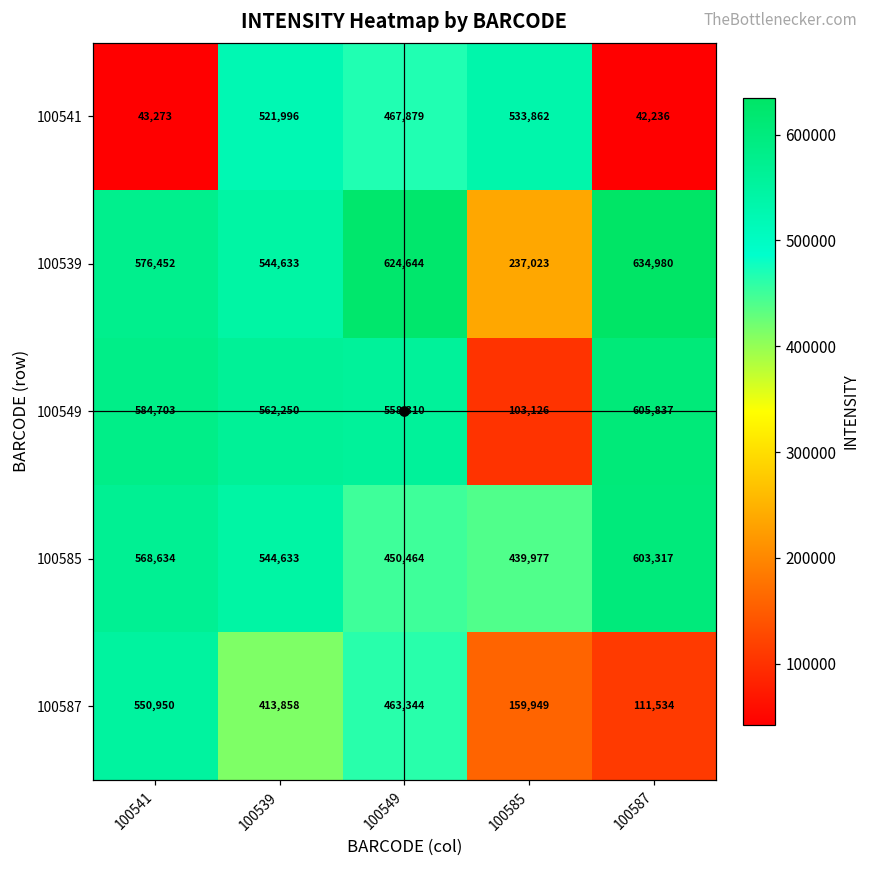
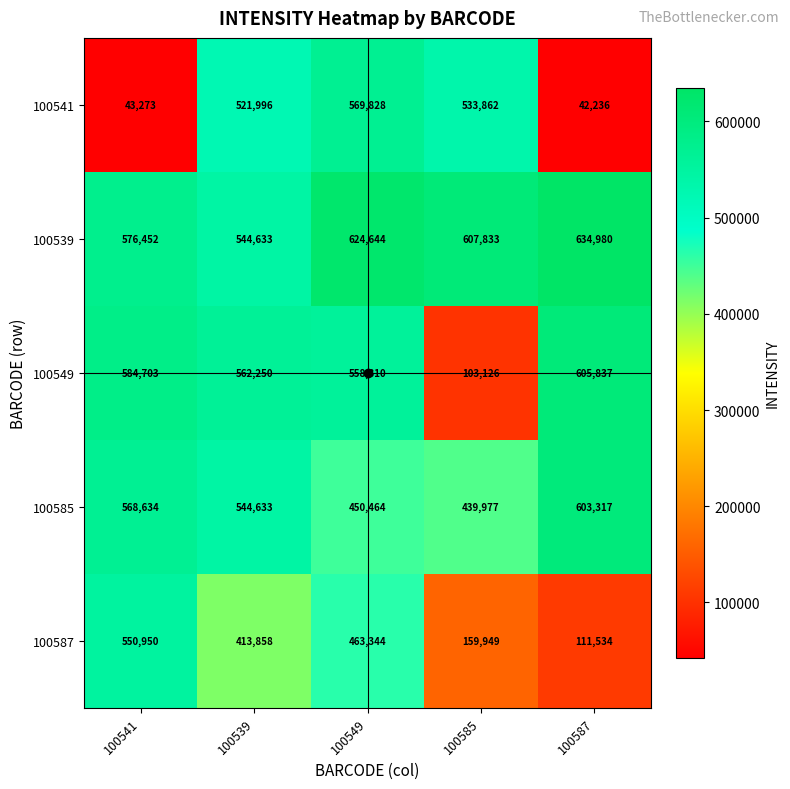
  {
    "100541": {
      "100541": "43,273",
      "100539": "521,996",
-     "100549": "467,879",
+     "100549": "569,828",
      "100585": "533,862",
      "100587": "42,236"
    },
    "100539": {
      "100541": "576,452",
      "100539": "544,633",
      "100549": "624,644",
-     "100585": "237,023",
+     "100585": "607,833",
      "100587": "634,980"
    },
    "100549": {
      "100541": "584,703",
      "100539": "562,250",
      "100585": "103,126",
      "100587": "605,837"
    },
    "100585": {
      "100541": "568,634",
      "100539": "544,633",
      "100549": "450,464",
      "100585": "439,977",
      "100587": "603,317"
    },
    "100587": {
      "100541": "550,950",
      "100539": "413,858",
      "100549": "463,344",
      "100585": "159,949",
      "100587": "111,534"
    }
  }
